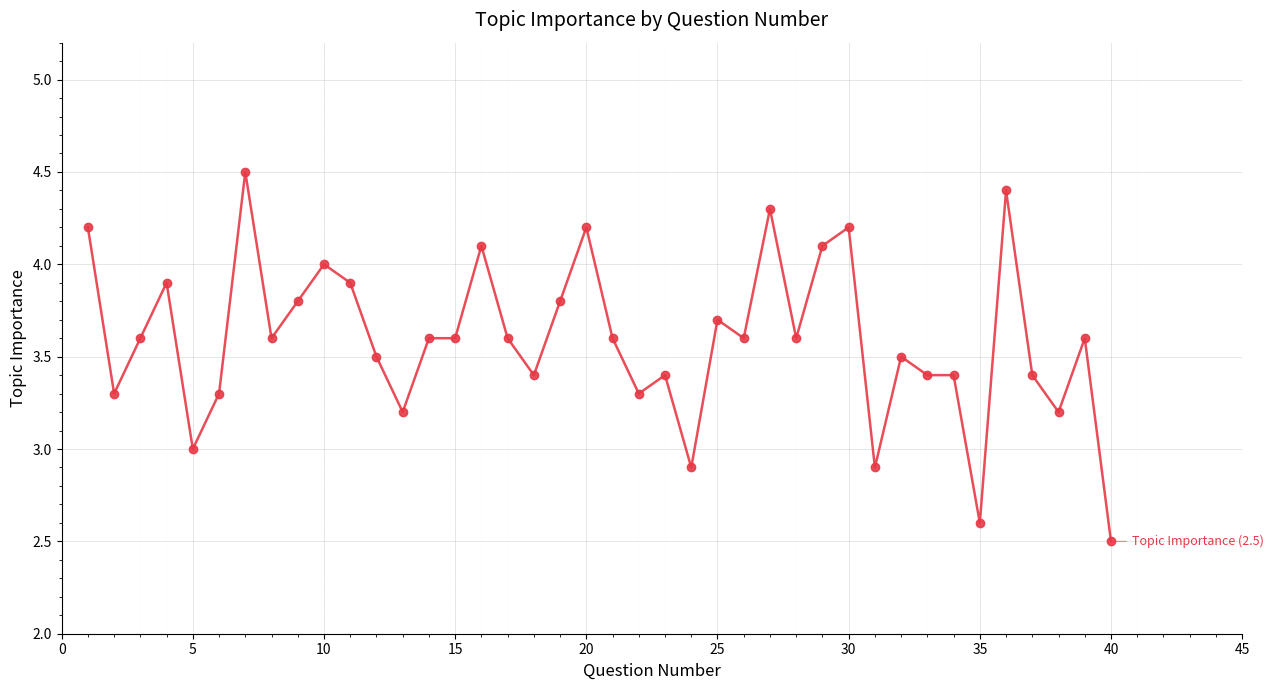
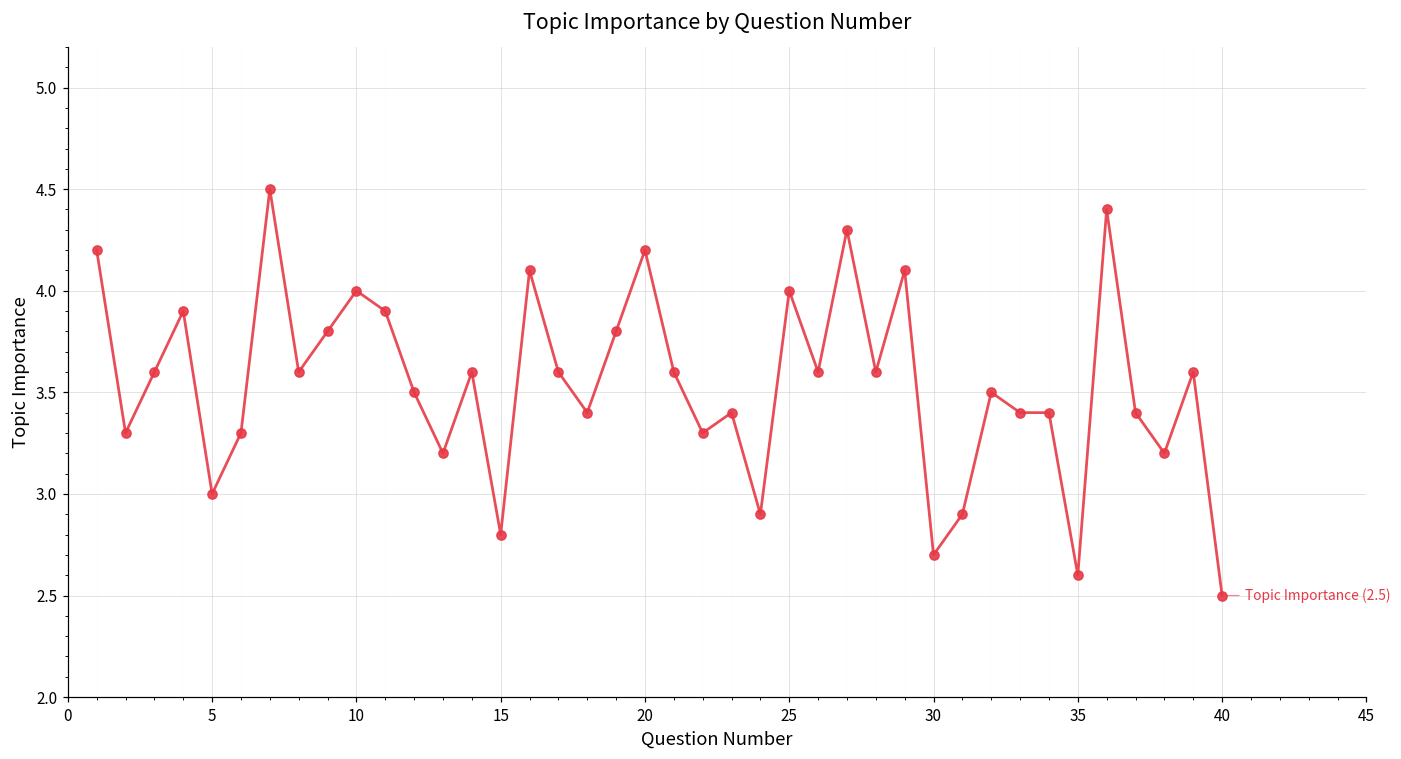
  {
    "5": 3.0,
    "10": 4.0,
-   "15": 3.6,
+   "15": 2.8,
    "20": 4.2,
-   "25": 3.7,
-   "30": 4.2,
+   "25": 4.0,
+   "30": 2.7,
    "35": 2.6
  }
